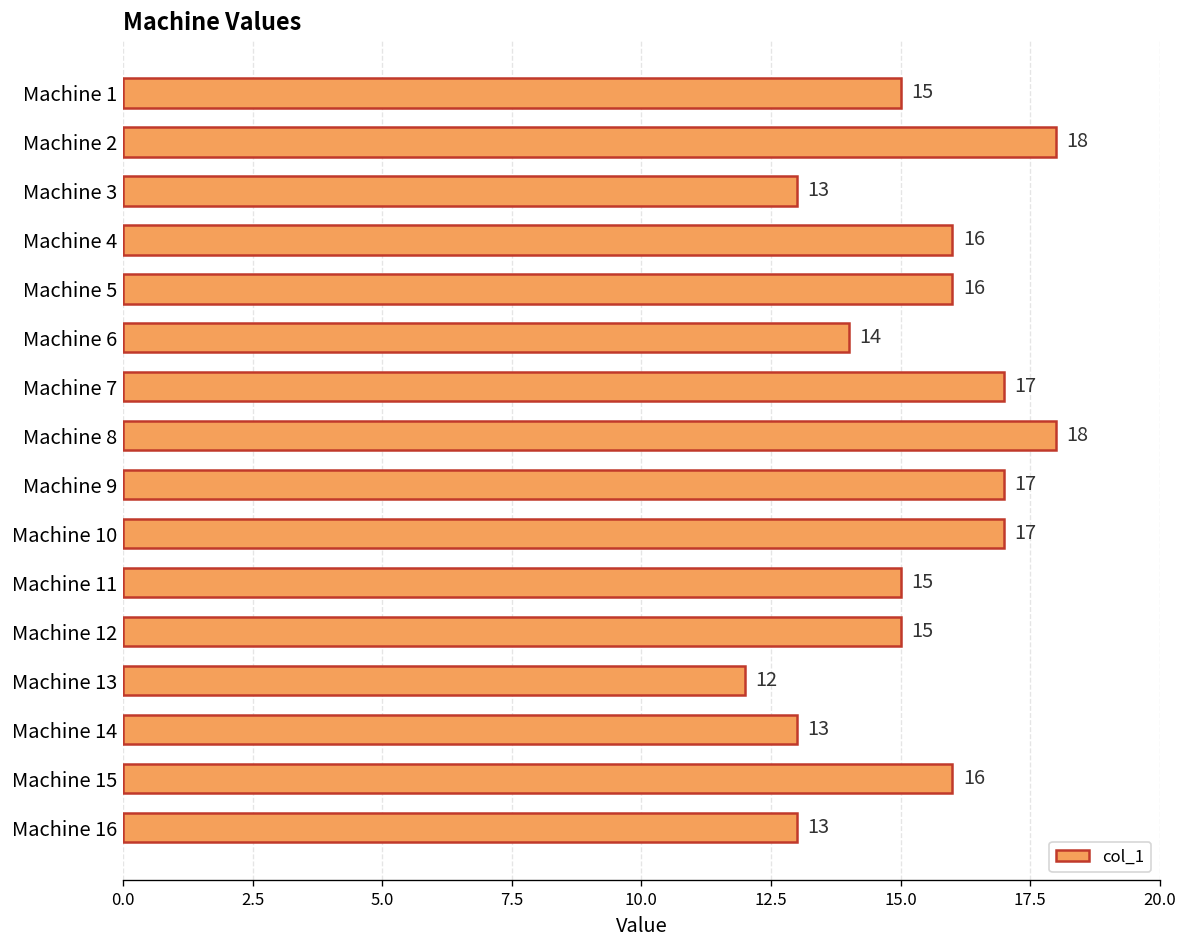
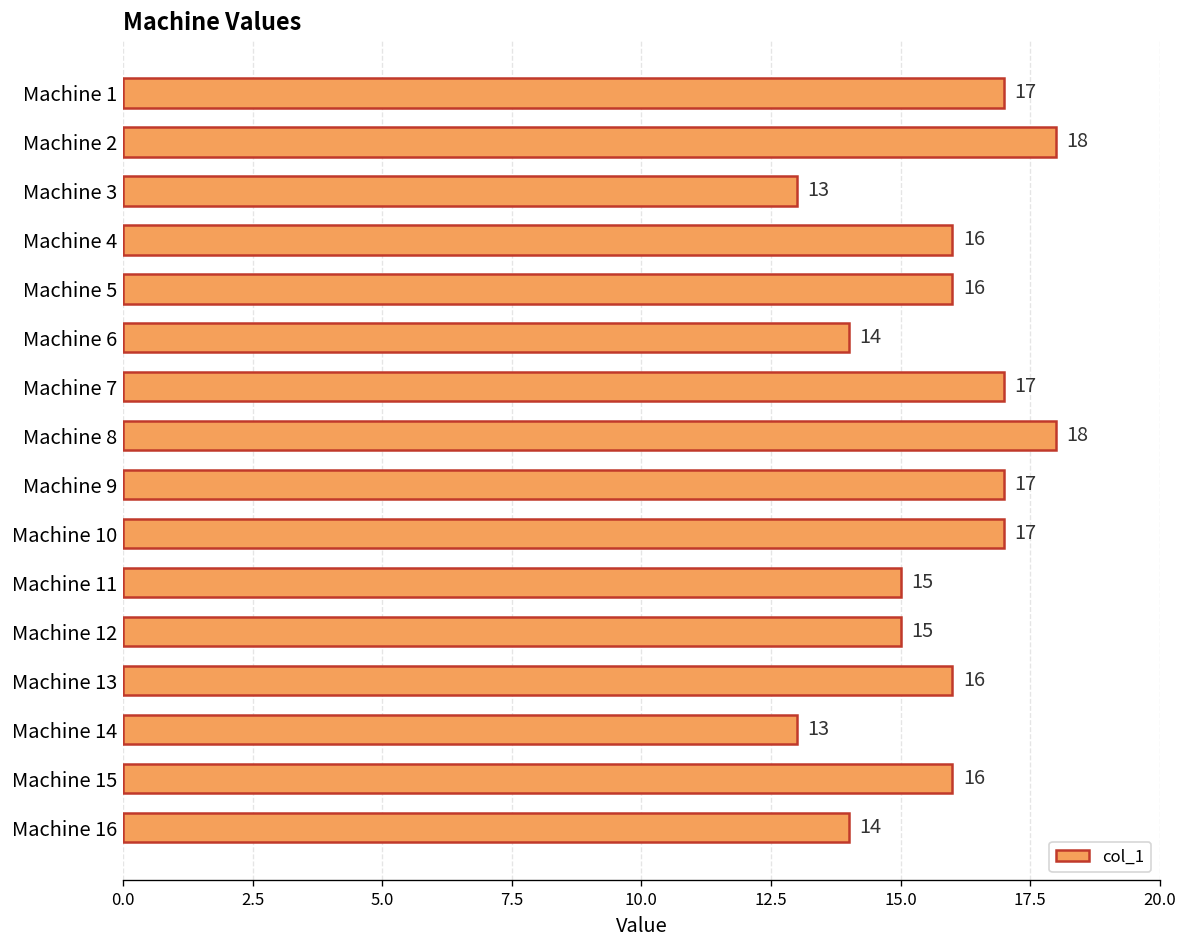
  {
-   "Machine 1": 15,
+   "Machine 1": 17,
    "Machine 2": 18,
    "Machine 3": 13,
    "Machine 4": 16,
    "Machine 5": 16,
    "Machine 6": 14,
    "Machine 7": 17,
    "Machine 8": 18,
    "Machine 9": 17,
    "Machine 10": 17,
    "Machine 11": 15,
    "Machine 12": 15,
-   "Machine 13": 12,
+   "Machine 13": 16,
    "Machine 14": 13,
    "Machine 15": 16,
-   "Machine 16": 13
+   "Machine 16": 14
  }
